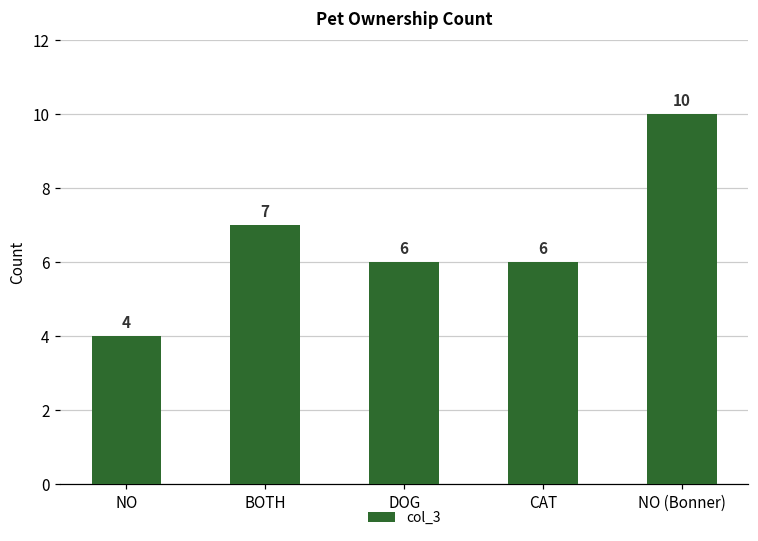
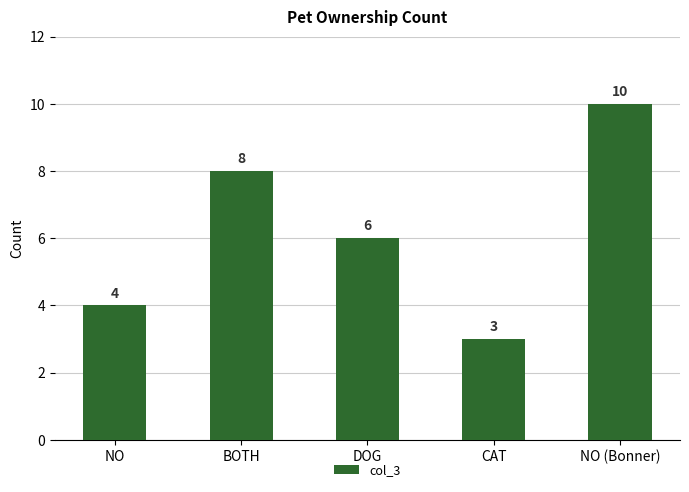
  {
    "NO": 4,
-   "BOTH": 7,
+   "BOTH": 8,
    "DOG": 6,
-   "CAT": 6,
+   "CAT": 3,
    "NO (Bonner)": 10
  }
